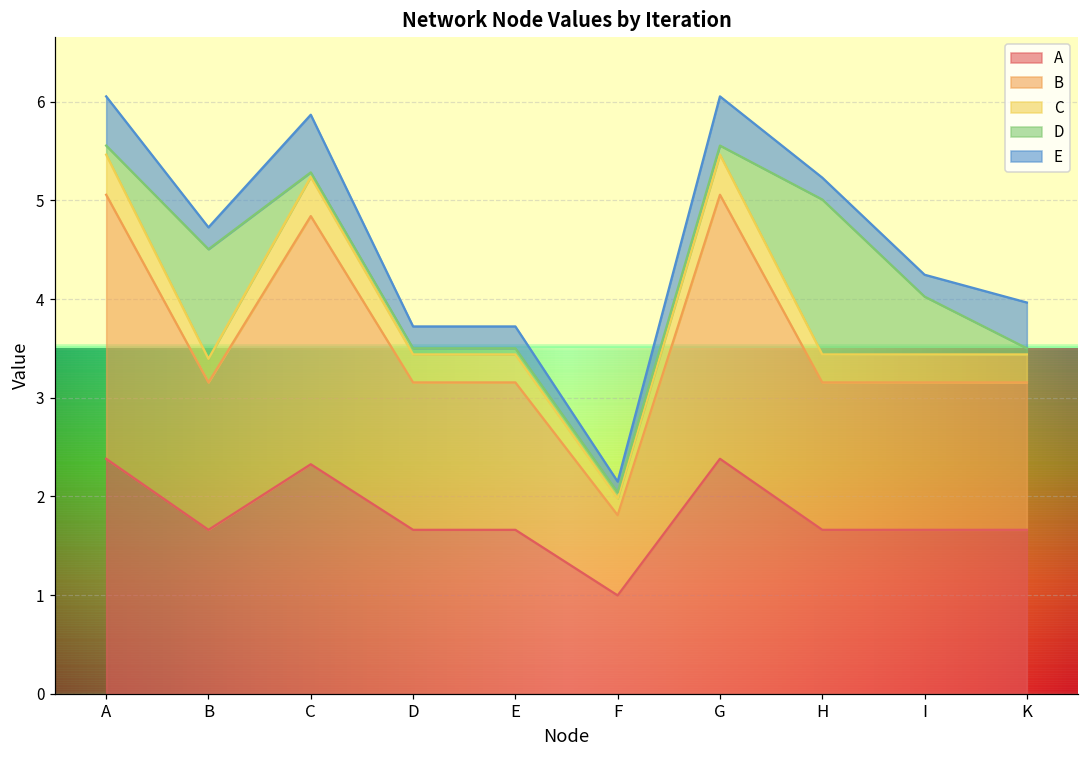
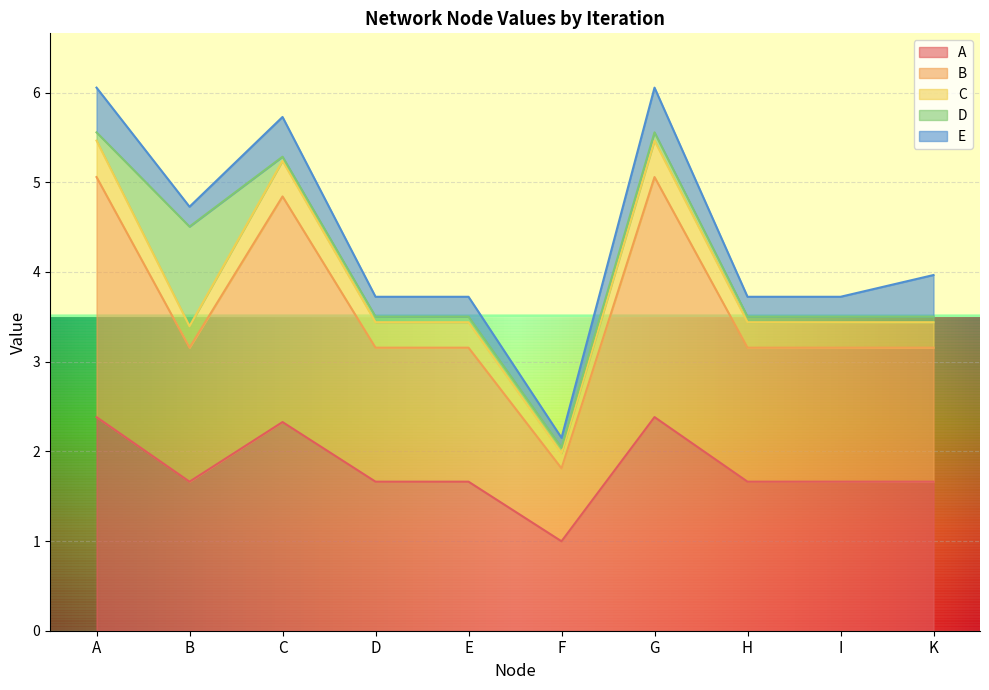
  {
    "A": {
      "A": 2.4,
      "B": 1.7,
      "C": 2.3,
      "D": 1.7,
      "E": 1.7,
      "F": 1.0,
      "G": 2.4,
      "H": 1.7,
      "I": 1.7,
      "K": 1.7
    },
    "D": {
      "A": 0.1,
      "B": 1.1,
      "C": 0.0,
      "D": 0.1,
      "E": 0.1,
      "F": 0.1,
      "G": 0.1,
-     "H": 1.6,
-     "I": 0.6,
+     "H": 0.1,
+     "I": 0.1,
      "K": 0.1
    },
    "E": {
      "A": 0.5,
      "B": 0.2,
-     "C": 0.6,
+     "C": 0.4,
      "D": 0.2,
      "E": 0.2,
      "F": 0.1,
      "G": 0.5,
      "H": 0.2,
      "I": 0.2,
      "K": 0.5
    }
  }
